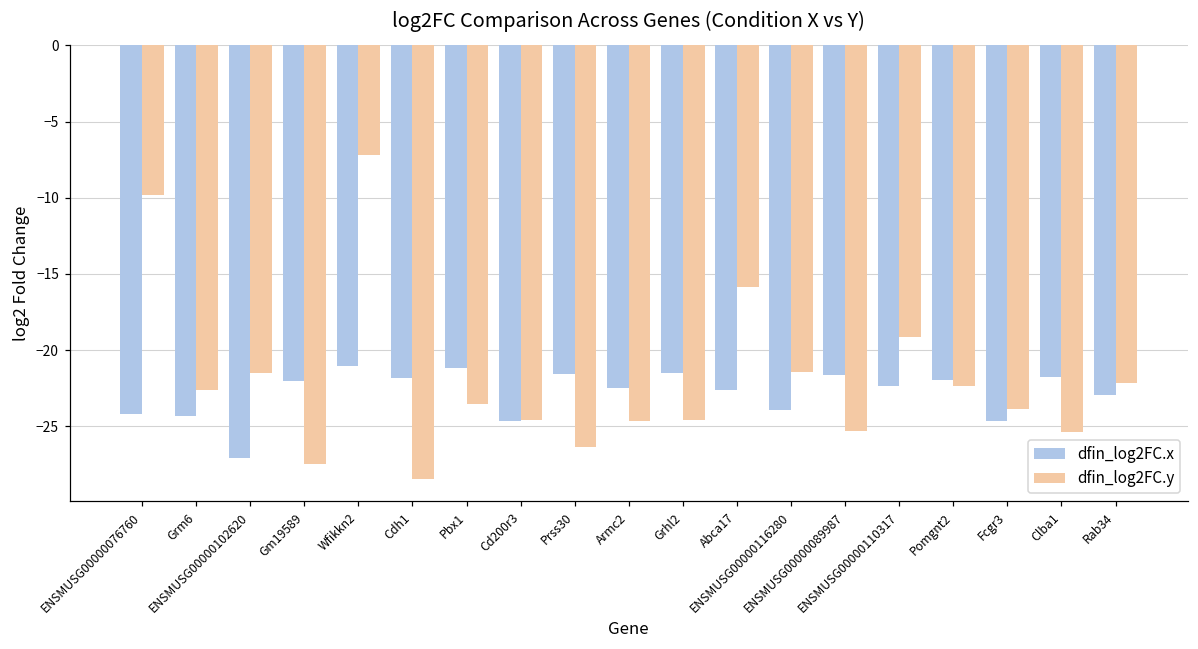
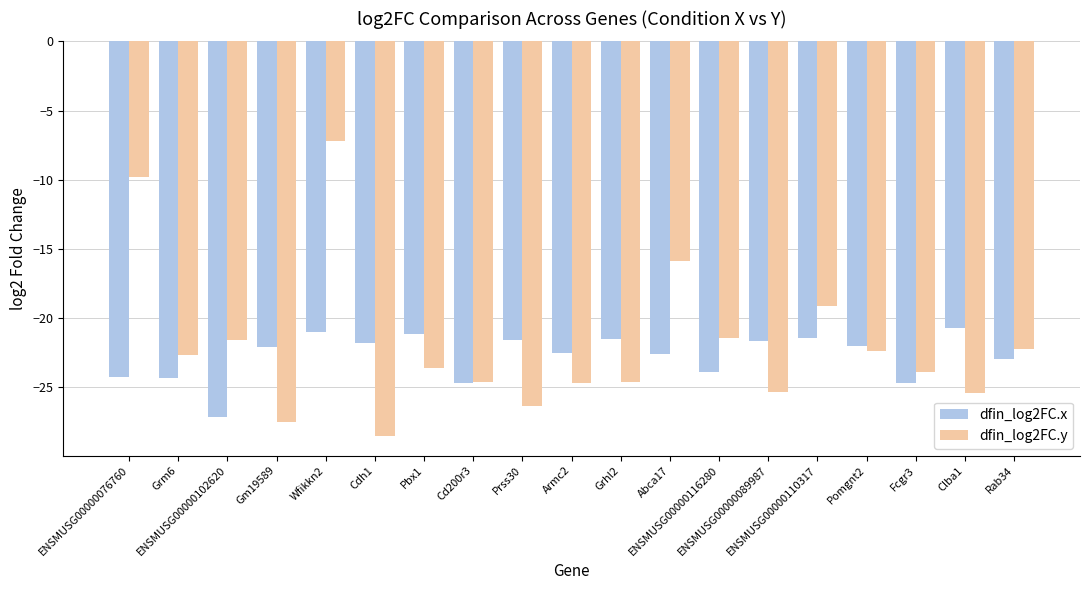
  {
    "dfin_log2FC.x": {
      "ENSMUSG00000076760": -24.2,
      "Grm6": -24.3,
      "ENSMUSG00000102620": -27.1,
      "Gm19589": -22.0,
      "Wfikkn2": -21.0,
      "Cdh1": -21.8,
      "Pbx1": -21.1,
      "Cd200r3": -24.7,
      "Prss30": -21.6,
      "Armc2": -22.5,
      "Grhl2": -21.5,
      "Abca17": -22.6,
      "ENSMUSG00000116280": -23.9,
      "ENSMUSG00000089987": -21.6,
-     "ENSMUSG00000110317": -22.3,
+     "ENSMUSG00000110317": -21.4,
      "Pomgnt2": -22.0,
      "Fcgr3": -24.7,
-     "Clba1": -21.8,
+     "Clba1": -20.7,
      "Rab34": -22.9
    },
    "dfin_log2FC.y": {
      "ENSMUSG00000076760": -9.8,
      "Grm6": -22.6,
      "ENSMUSG00000102620": -21.5,
      "Gm19589": -27.5,
      "Wfikkn2": -7.2,
      "Cdh1": -28.5,
      "Pbx1": -23.6,
      "Cd200r3": -24.6,
      "Prss30": -26.4,
      "Armc2": -24.7,
      "Grhl2": -24.6,
      "Abca17": -15.8,
      "ENSMUSG00000116280": -21.5,
      "ENSMUSG00000089987": -25.3,
      "ENSMUSG00000110317": -19.1,
      "Pomgnt2": -22.3,
      "Fcgr3": -23.9,
      "Clba1": -25.4,
      "Rab34": -22.2
    }
  }
